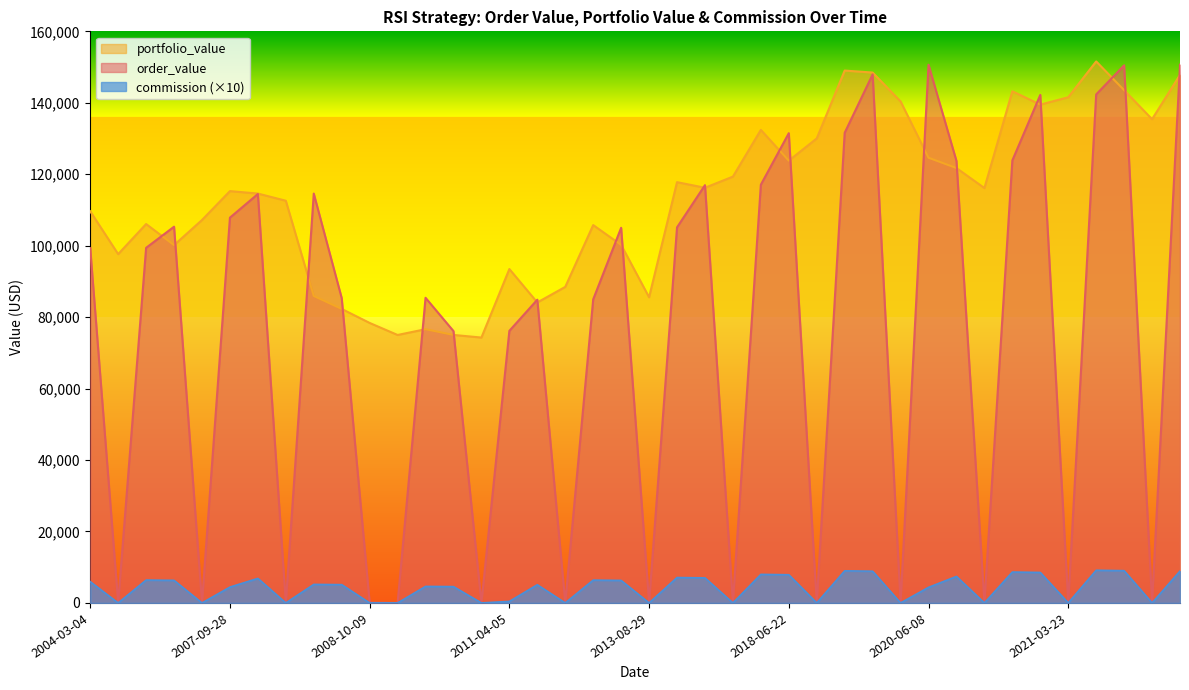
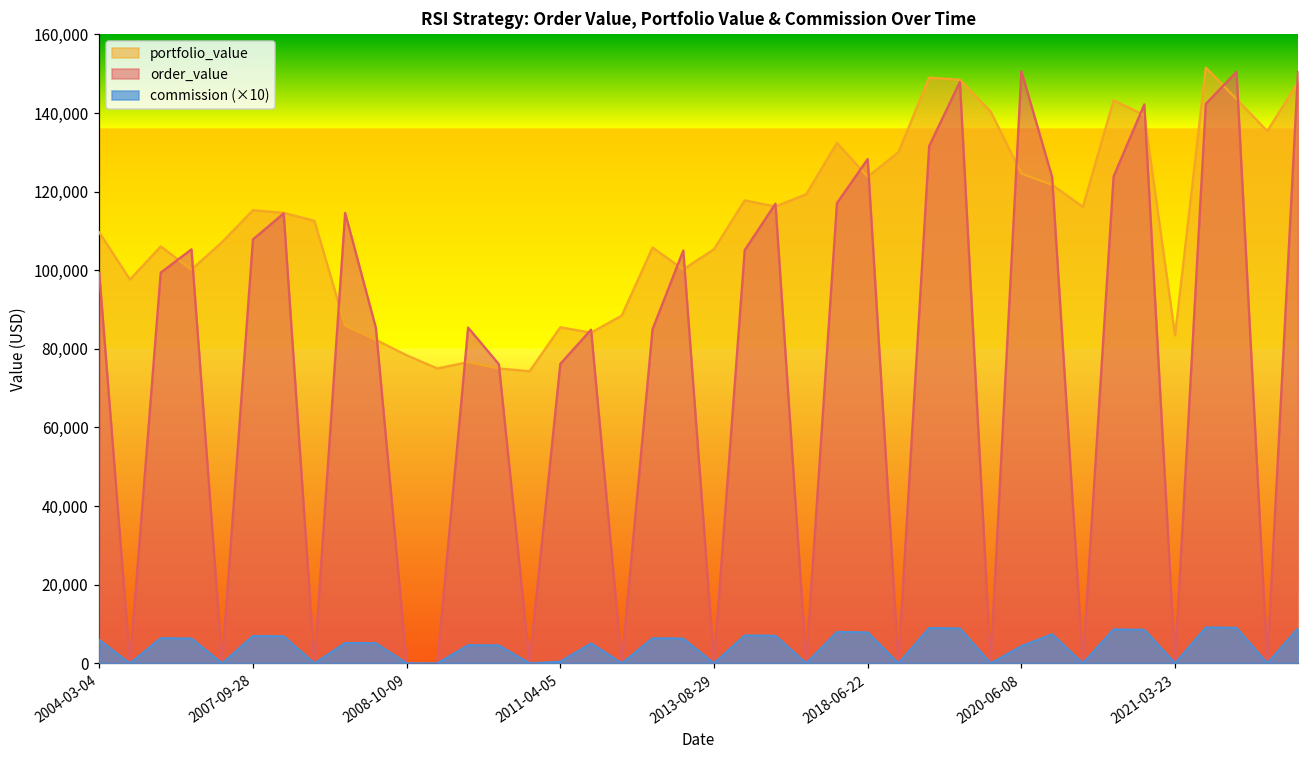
  {
    "portfolio_value": {
      "2004-03-04": "110,000",
      "2007-09-28": "115,000",
      "2008-10-09": "78,000",
-     "2011-04-05": "93,000",
-     "2013-08-29": "86,000",
+     "2011-04-05": "85,000",
+     "2013-08-29": "105,000",
      "2018-06-22": "124,000",
      "2020-06-08": "125,000",
-     "2021-03-23": "142,000"
+     "2021-03-23": "83,000"
    },
    "order_value": {
      "2004-03-04": "99,000",
      "2007-09-28": "108,000",
      "2011-04-05": "76,000",
-     "2018-06-22": "131,000",
+     "2018-06-22": "128,000",
      "2020-06-08": "151,000"
    },
    "commission (×10)": {
      "2004-03-04": "6,000",
-     "2007-09-28": "4,000",
+     "2007-09-28": "7,000",
      "2011-04-05": "0",
      "2018-06-22": "8,000",
      "2020-06-08": "4,000"
    }
  }
